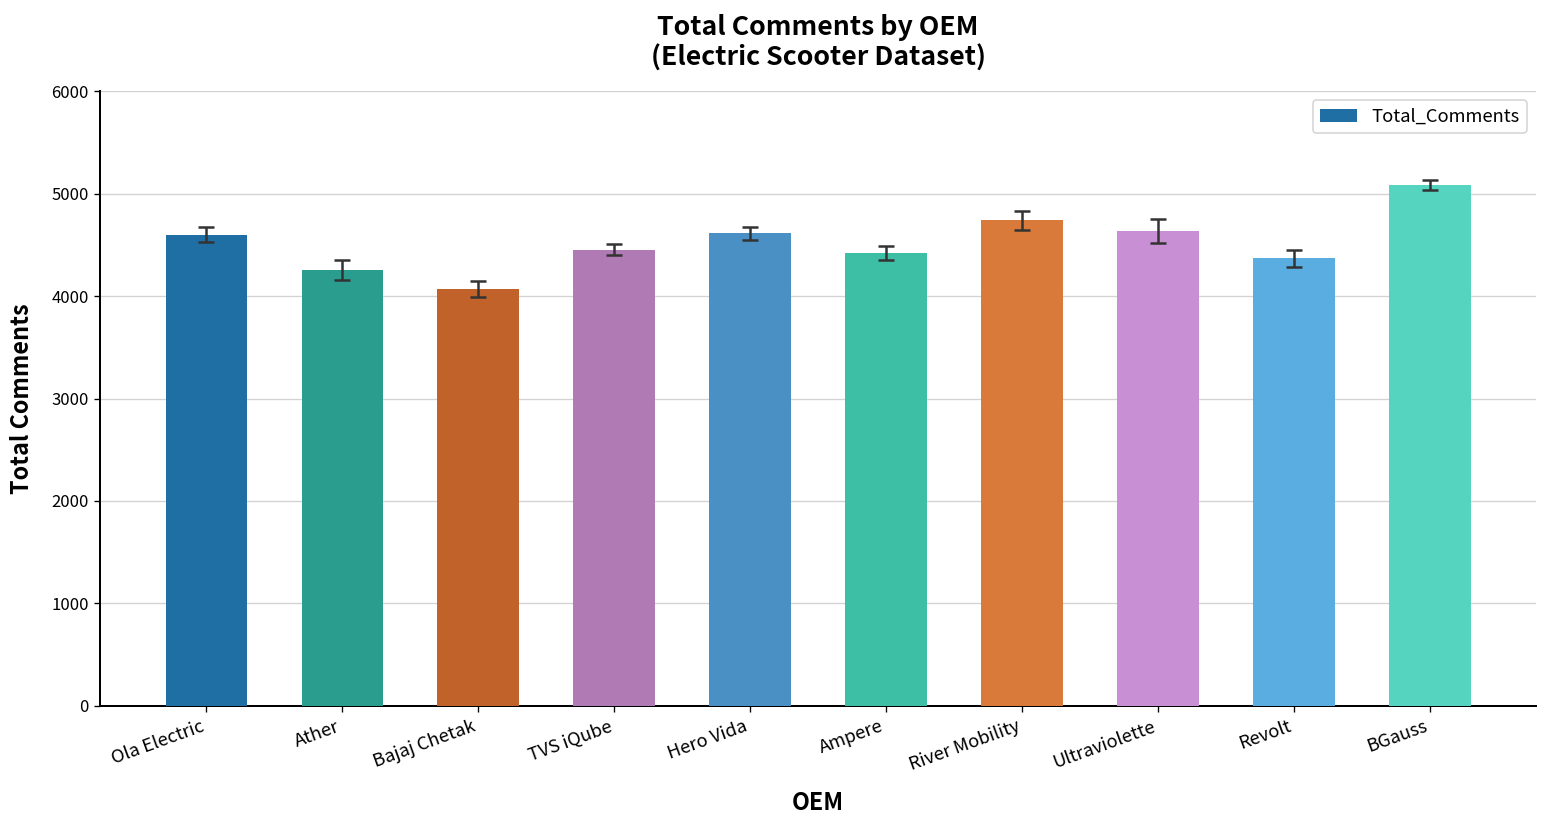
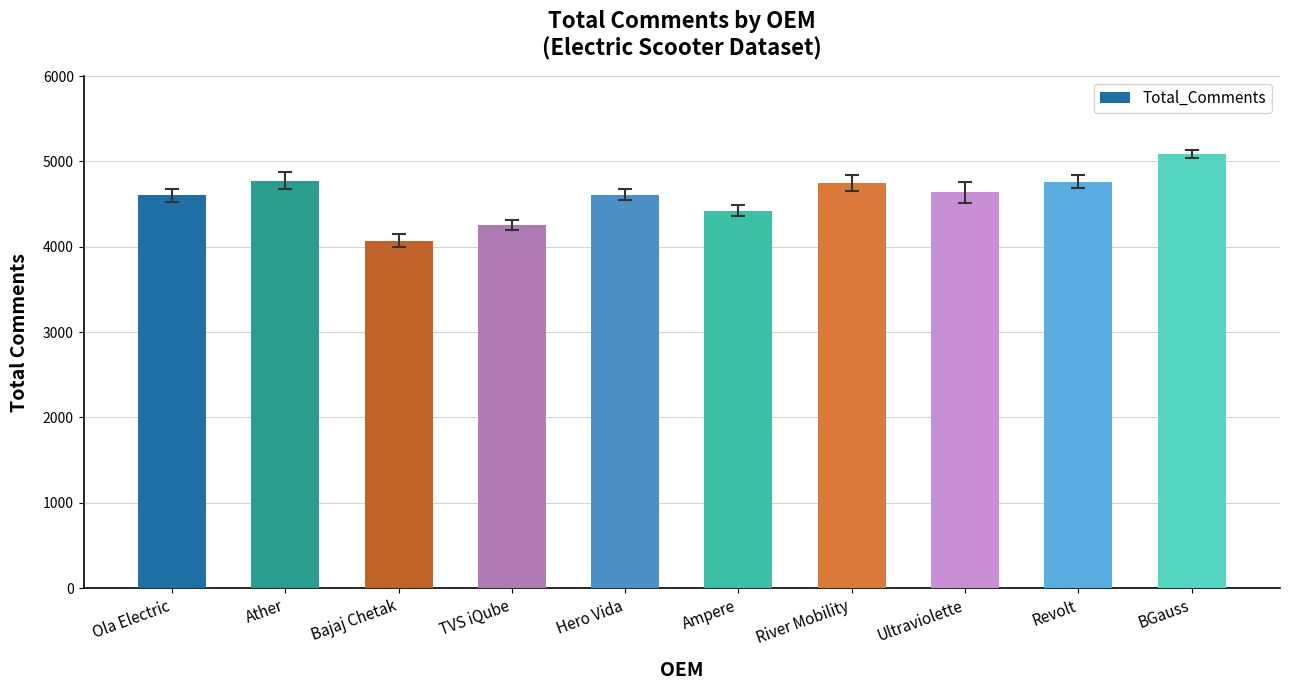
  {
    "Total_Comments": {
      "Ola Electric": 4600,
-     "Ather": 4300,
+     "Ather": 4800,
      "Bajaj Chetak": 4100,
-     "TVS iQube": 4500,
+     "TVS iQube": 4300,
      "Hero Vida": 4600,
      "Ampere": 4400,
      "River Mobility": 4700,
      "Ultraviolette": 4600,
-     "Revolt": 4400,
+     "Revolt": 4800,
      "BGauss": 5100
    }
  }
